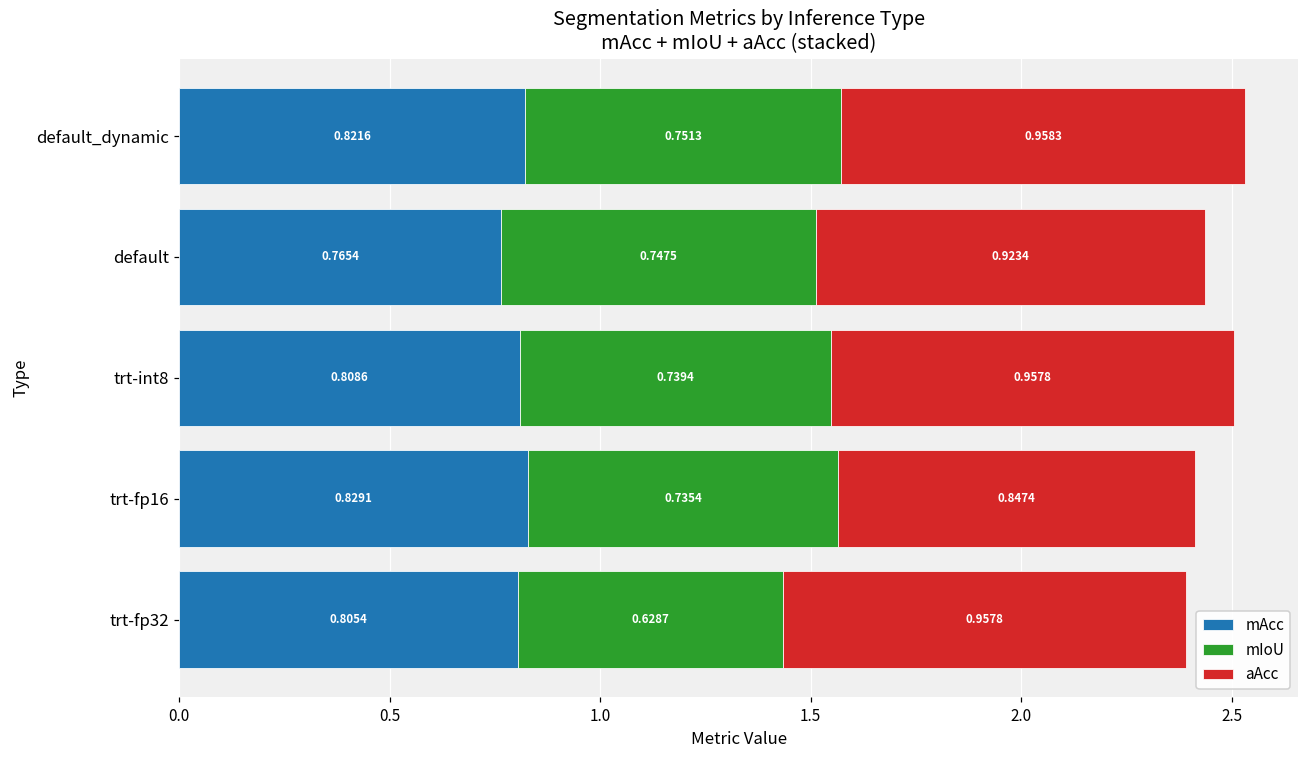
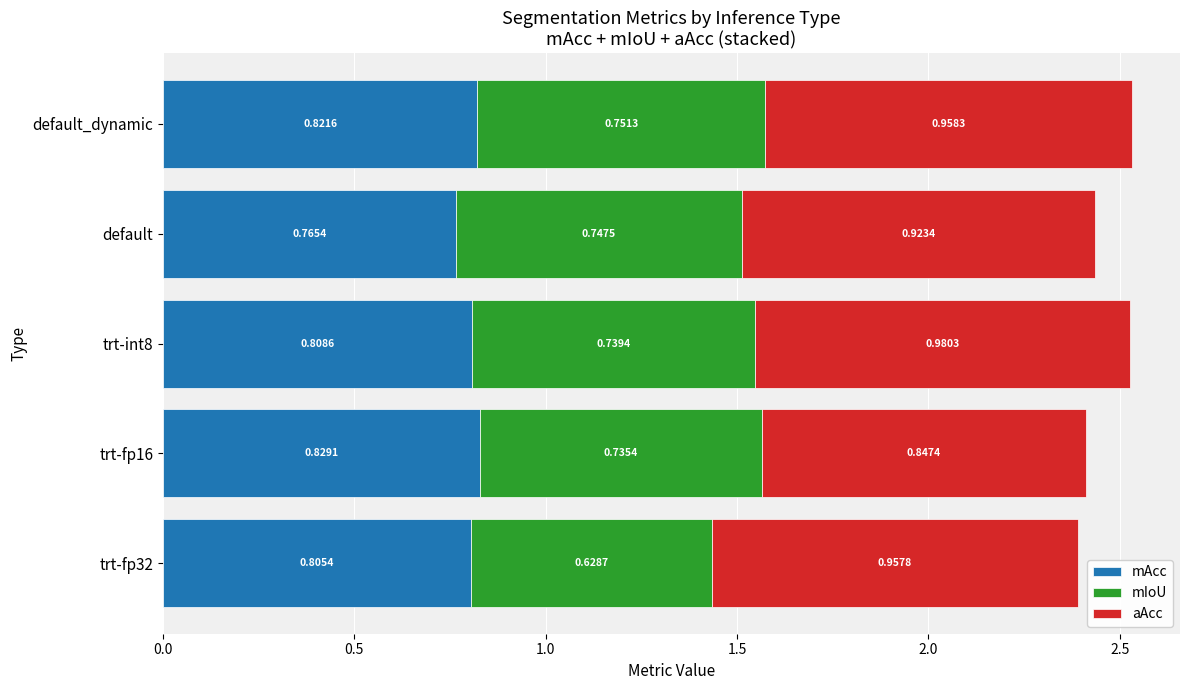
  {
    "mAcc": {
      "default_dynamic": 0.8216,
      "default": 0.7654,
      "trt-int8": 0.8086,
      "trt-fp16": 0.8291,
      "trt-fp32": 0.8054
    },
    "mIoU": {
      "default_dynamic": 0.7513,
      "default": 0.7475,
      "trt-int8": 0.7394,
      "trt-fp16": 0.7354,
      "trt-fp32": 0.6287
    },
    "aAcc": {
      "default_dynamic": 0.9583,
      "default": 0.9234,
-     "trt-int8": 0.9578,
+     "trt-int8": 0.9803,
      "trt-fp16": 0.8474,
      "trt-fp32": 0.9578
    }
  }
